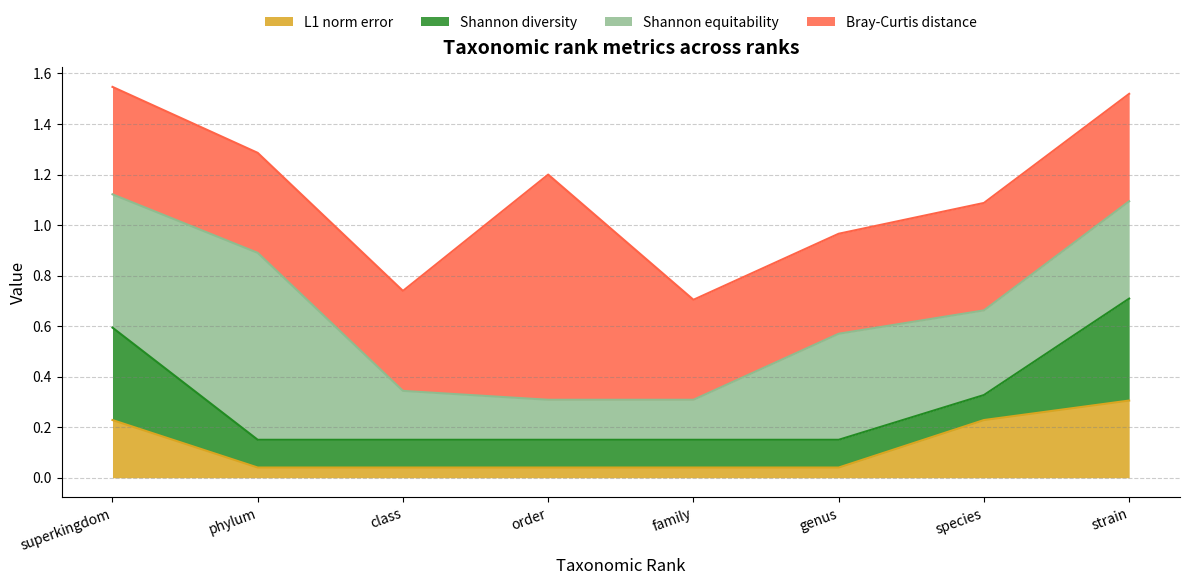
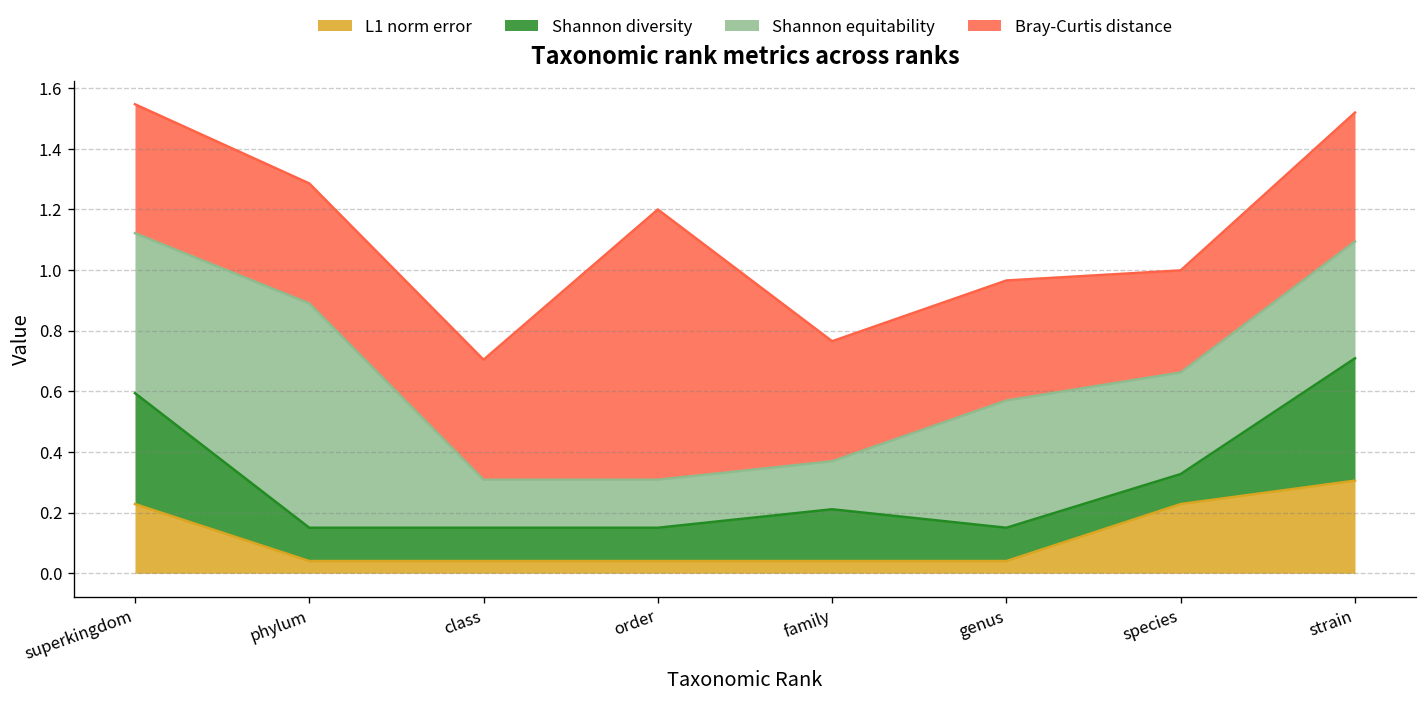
  {
    "L1 norm error": {
      "superkingdom": 0.23,
      "phylum": 0.04,
      "class": 0.04,
      "order": 0.04,
      "family": 0.04,
      "genus": 0.04,
      "species": 0.23,
      "strain": 0.31
    },
    "Shannon diversity": {
      "superkingdom": 0.37,
      "phylum": 0.11,
      "class": 0.11,
      "order": 0.11,
-     "family": 0.11,
+     "family": 0.17,
      "genus": 0.11,
      "species": 0.10,
      "strain": 0.40
    },
    "Shannon equitability": {
      "superkingdom": 0.53,
      "phylum": 0.74,
-     "class": 0.19,
+     "class": 0.16,
      "order": 0.16,
      "family": 0.16,
      "genus": 0.42,
      "species": 0.34,
      "strain": 0.39
    },
    "Bray-Curtis distance": {
      "superkingdom": 0.43,
      "phylum": 0.40,
      "class": 0.40,
      "order": 0.89,
      "family": 0.40,
      "genus": 0.40,
-     "species": 0.43,
+     "species": 0.34,
      "strain": 0.43
    }
  }
